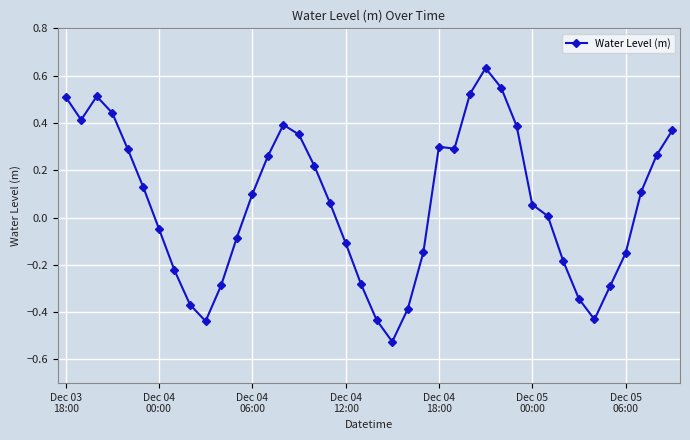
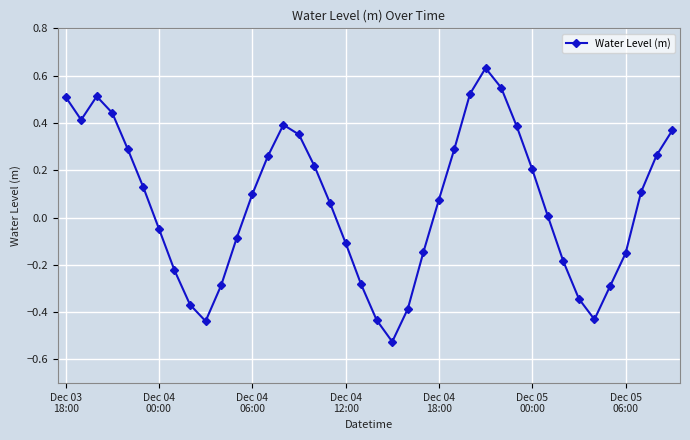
  {
    "Dec 03 18:00": 0.51,
    "Dec 04 00:00": -0.05,
    "Dec 04 06:00": 0.10,
    "Dec 04 12:00": -0.11,
-   "Dec 04 18:00": 0.30,
-   "Dec 05 00:00": 0.06,
+   "Dec 04 18:00": 0.08,
+   "Dec 05 00:00": 0.20,
    "Dec 05 06:00": -0.15
  }
